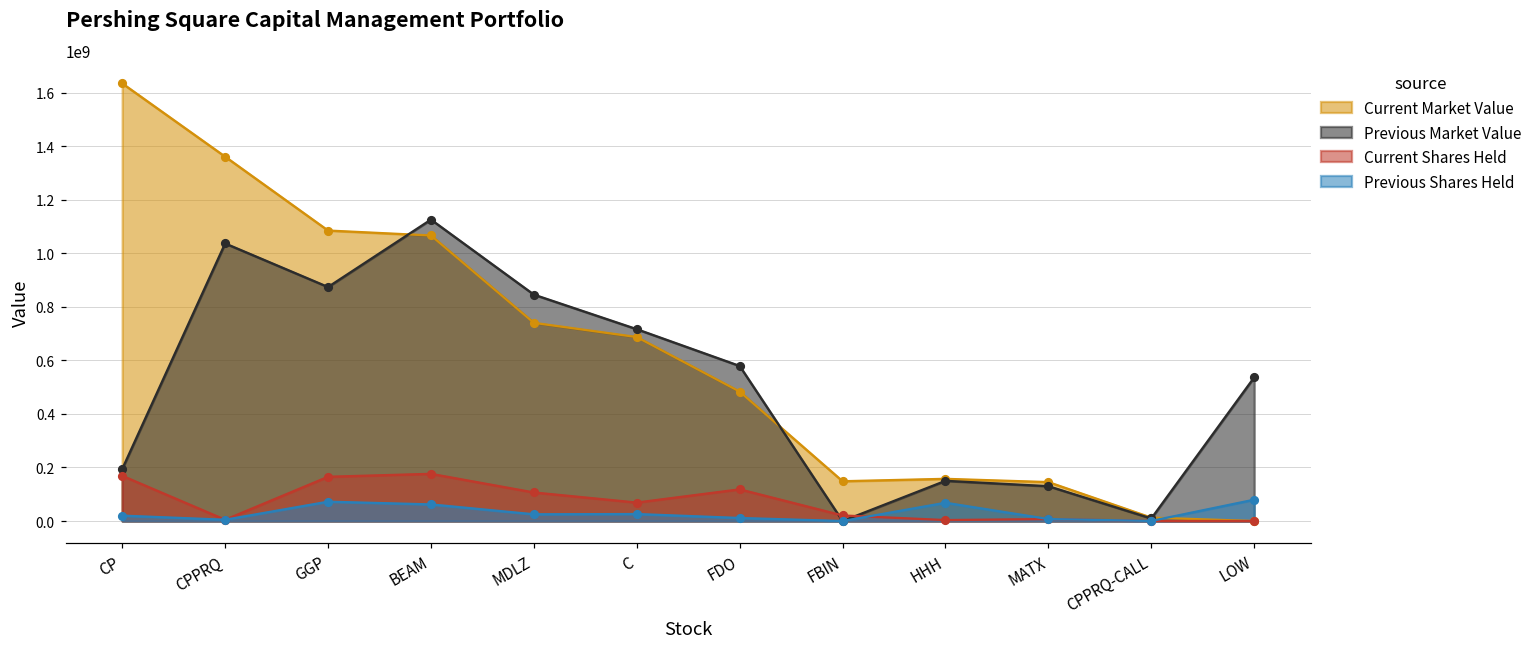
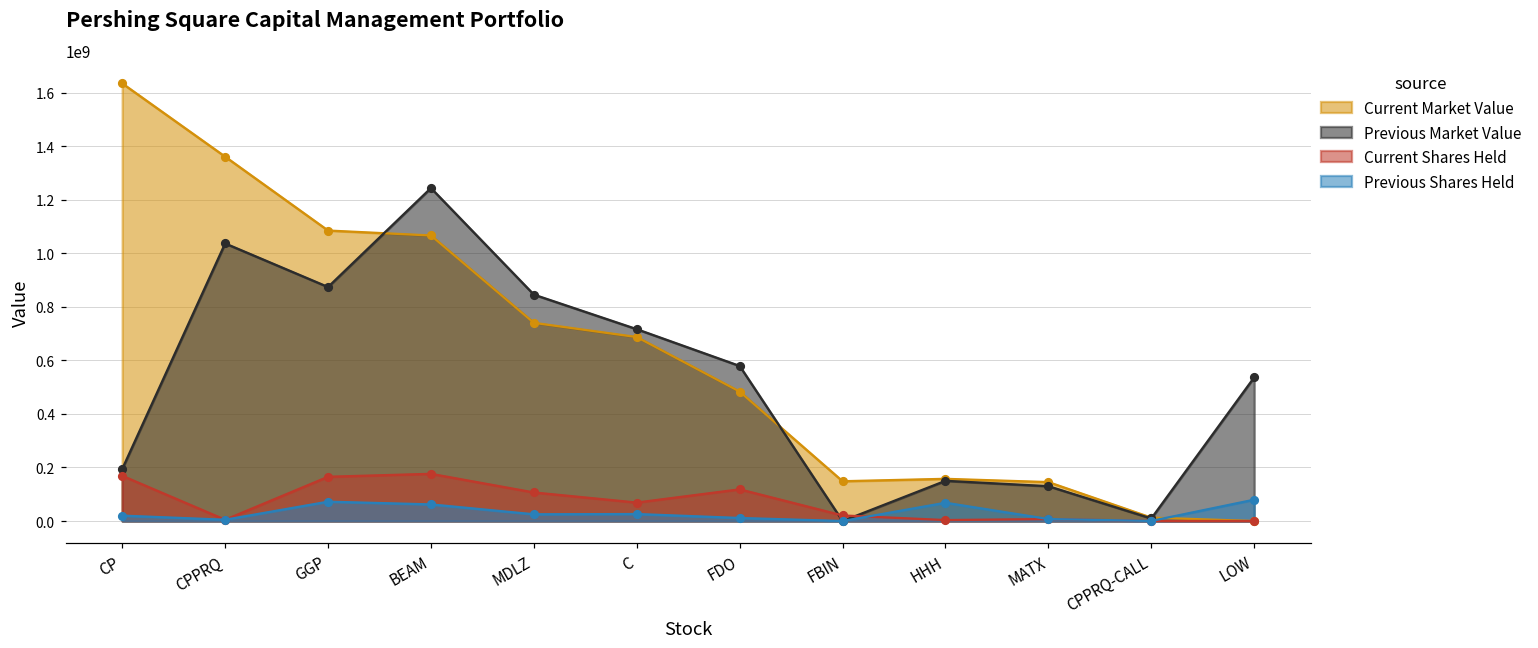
  {
    "Current Market Value": {
      "CP": 1630000000,
      "CPPRQ": 1360000000,
      "GGP": 1080000000,
      "BEAM": 1070000000,
      "MDLZ": 740000000,
      "C": 690000000,
      "FDO": 480000000,
      "FBIN": 150000000,
      "MATX": 150000000
    },
    "Previous Market Value": {
      "CP": 190000000,
      "CPPRQ": 1040000000,
      "GGP": 870000000,
-     "BEAM": 1130000000,
+     "BEAM": 1240000000,
      "MDLZ": 850000000,
      "C": 720000000,
      "FDO": 580000000,
      "MATX": 130000000,
      "LOW": 540000000
    },
    "Current Shares Held": {
      "CP": 170000000,
      "GGP": 170000000,
      "BEAM": 180000000,
      "MDLZ": 110000000,
      "C": 70000000,
      "FDO": 120000000,
      "FBIN": 20000000,
      "HHH": 0
    },
    "Previous Shares Held": {
      "CP": 20000000,
      "GGP": 70000000,
      "BEAM": 60000000,
      "MDLZ": 30000000,
      "C": 30000000,
      "FDO": 10000000,
      "HHH": 70000000,
      "LOW": 80000000
    }
  }
